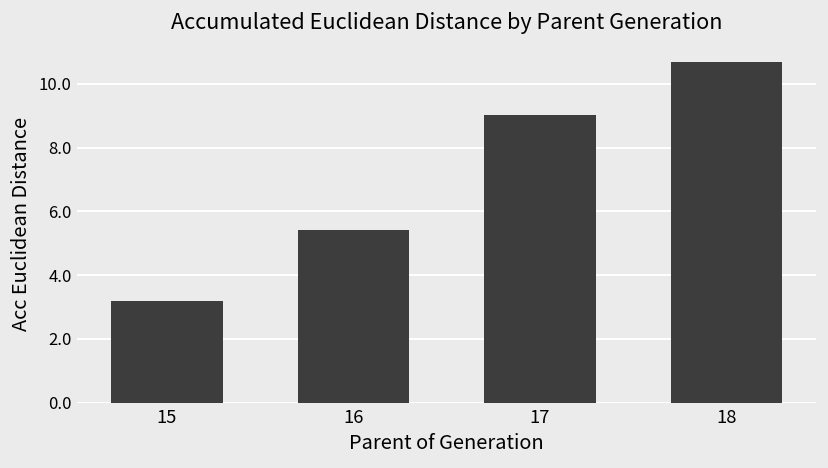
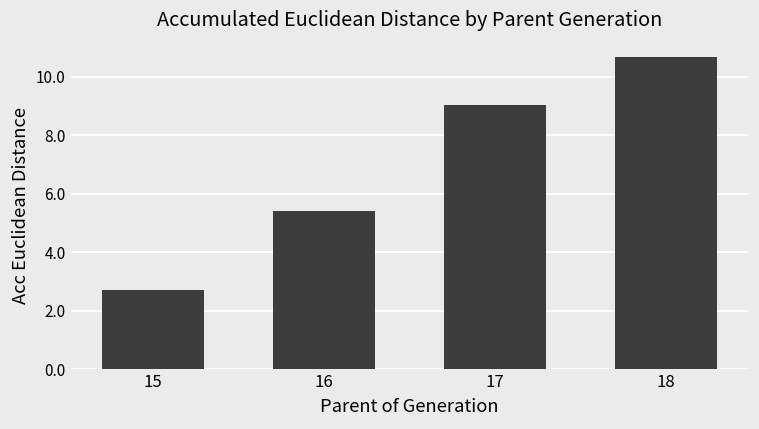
  {
-   "15": 3.2,
+   "15": 2.7,
    "16": 5.4,
    "17": 9.0,
    "18": 10.7
  }
